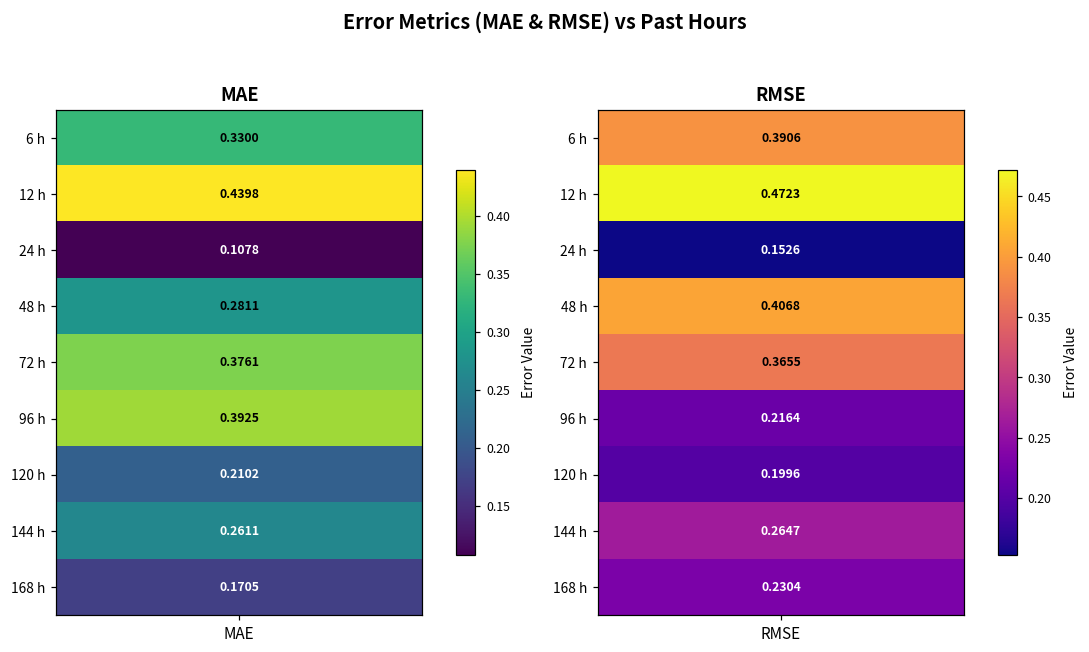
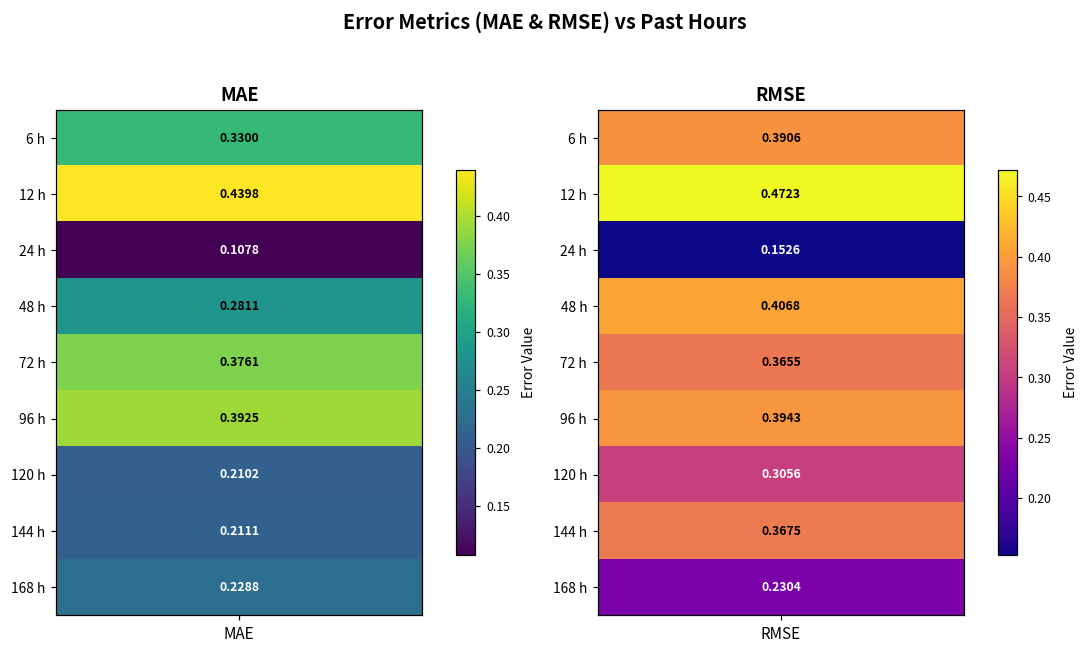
  {
    "MAE": {
      "6 h": {
        "MAE": 0.3300
      },
      "12 h": {
        "MAE": 0.4398
      },
      "24 h": {
        "MAE": 0.1078
      },
      "48 h": {
        "MAE": 0.2811
      },
      "72 h": {
        "MAE": 0.3761
      },
      "96 h": {
        "MAE": 0.3925
      },
      "120 h": {
        "MAE": 0.2102
      },
      "144 h": {
-       "MAE": 0.2611
+       "MAE": 0.2111
      },
      "168 h": {
-       "MAE": 0.1705
+       "MAE": 0.2288
      }
    },
    "RMSE": {
      "6 h": {
        "RMSE": 0.3906
      },
      "12 h": {
        "RMSE": 0.4723
      },
      "24 h": {
        "RMSE": 0.1526
      },
      "48 h": {
        "RMSE": 0.4068
      },
      "72 h": {
        "RMSE": 0.3655
      },
      "96 h": {
-       "RMSE": 0.2164
+       "RMSE": 0.3943
      },
      "120 h": {
-       "RMSE": 0.1996
+       "RMSE": 0.3056
      },
      "144 h": {
-       "RMSE": 0.2647
+       "RMSE": 0.3675
      },
      "168 h": {
        "RMSE": 0.2304
      }
    }
  }
